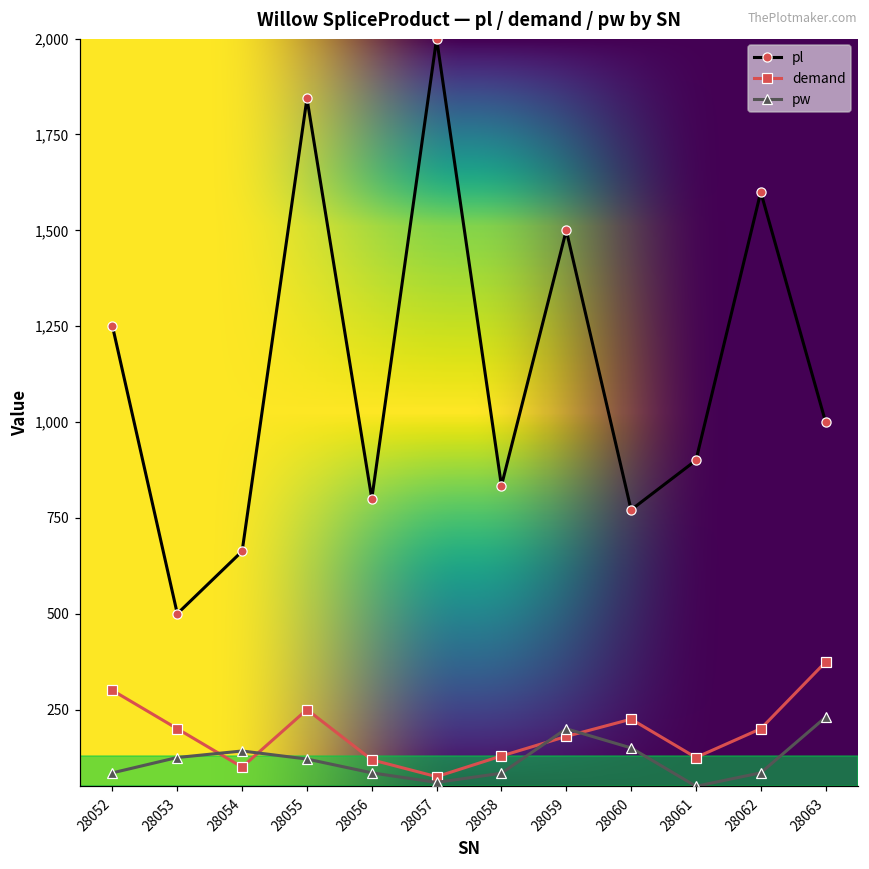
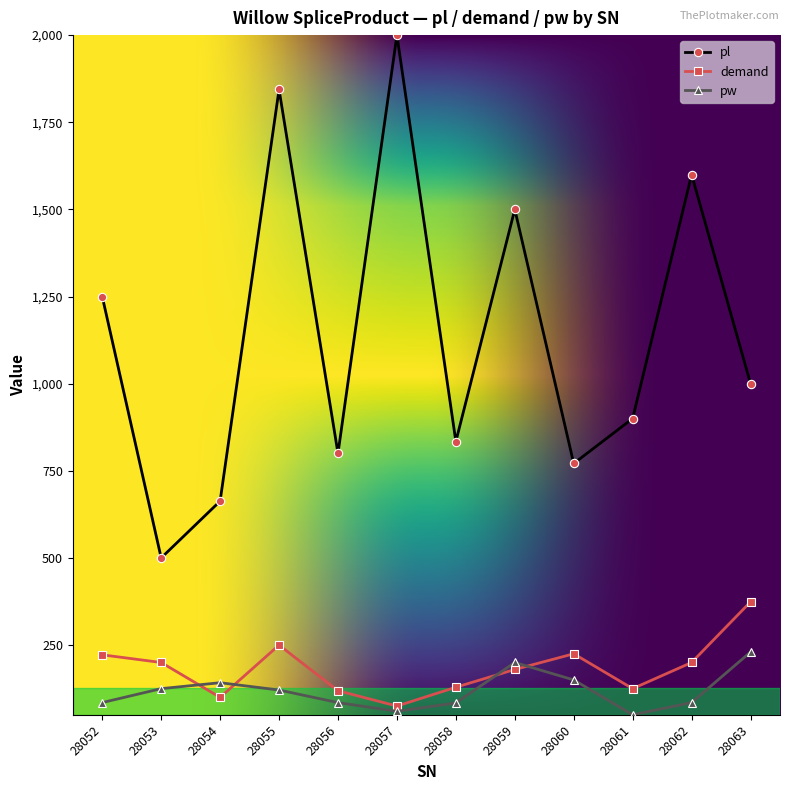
  {
    "pl": {
      "28052": "1,250",
      "28053": "500",
      "28054": "660",
      "28055": "1,840",
      "28056": "800",
      "28057": "2,000",
      "28058": "830",
      "28059": "1,500",
      "28060": "770",
      "28061": "900",
      "28062": "1,600",
      "28063": "1,000"
    },
    "demand": {
-     "28052": "300",
+     "28052": "220",
      "28053": "200",
      "28055": "250",
      "28058": "130",
      "28059": "180",
      "28060": "230",
      "28062": "200",
      "28063": "370"
    },
    "pw": {
      "28054": "140",
      "28059": "200",
      "28060": "150",
      "28063": "230"
    }
  }
